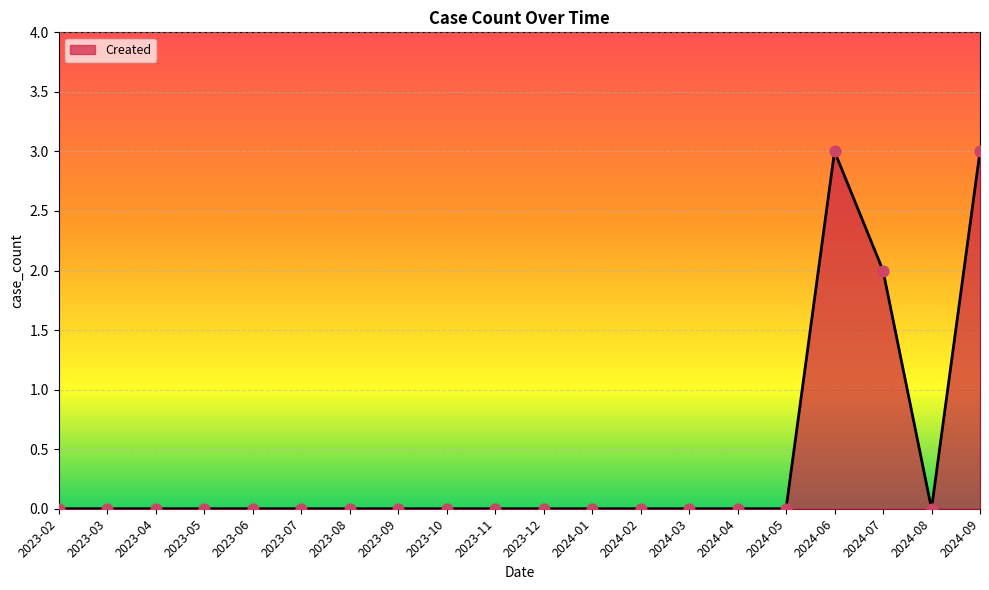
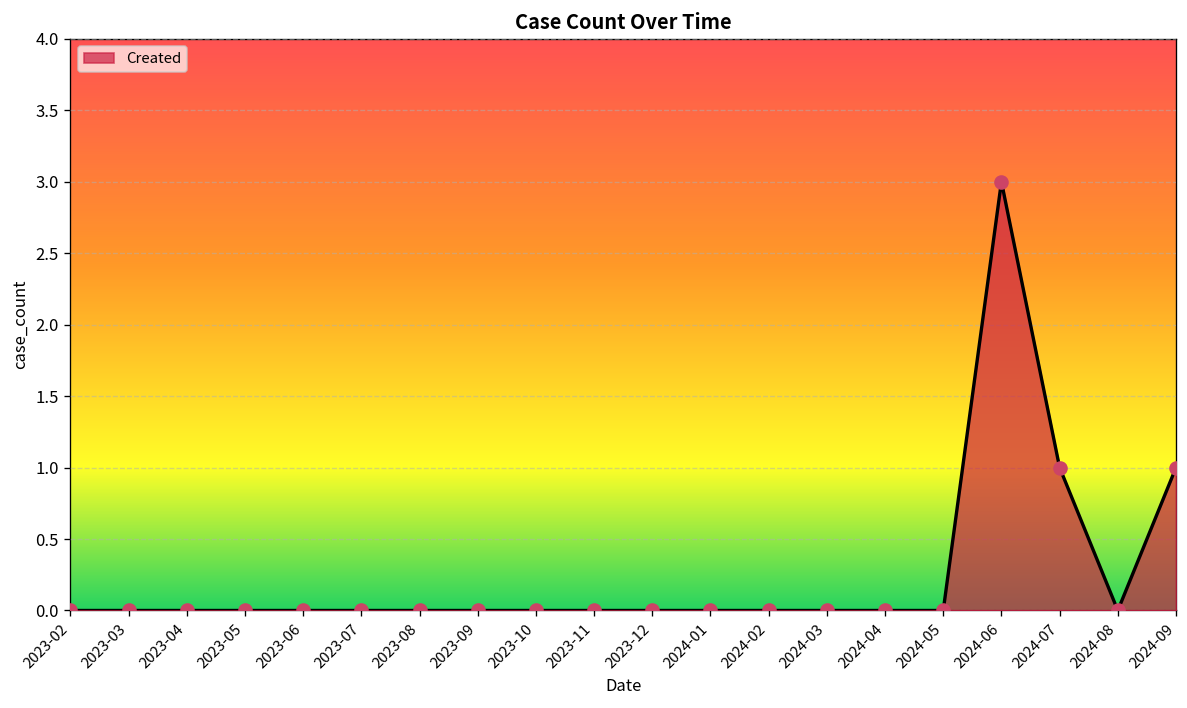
  {
    "2023-02": 0,
    "2023-03": 0,
    "2023-04": 0,
    "2023-05": 0,
    "2023-06": 0,
    "2023-07": 0,
    "2023-08": 0,
    "2023-09": 0,
    "2023-10": 0,
    "2023-11": 0,
    "2023-12": 0,
    "2024-01": 0,
    "2024-02": 0,
    "2024-03": 0,
    "2024-04": 0,
    "2024-05": 0,
    "2024-06": 3,
-   "2024-07": 2,
+   "2024-07": 1,
    "2024-08": 0,
-   "2024-09": 3
+   "2024-09": 1
  }
